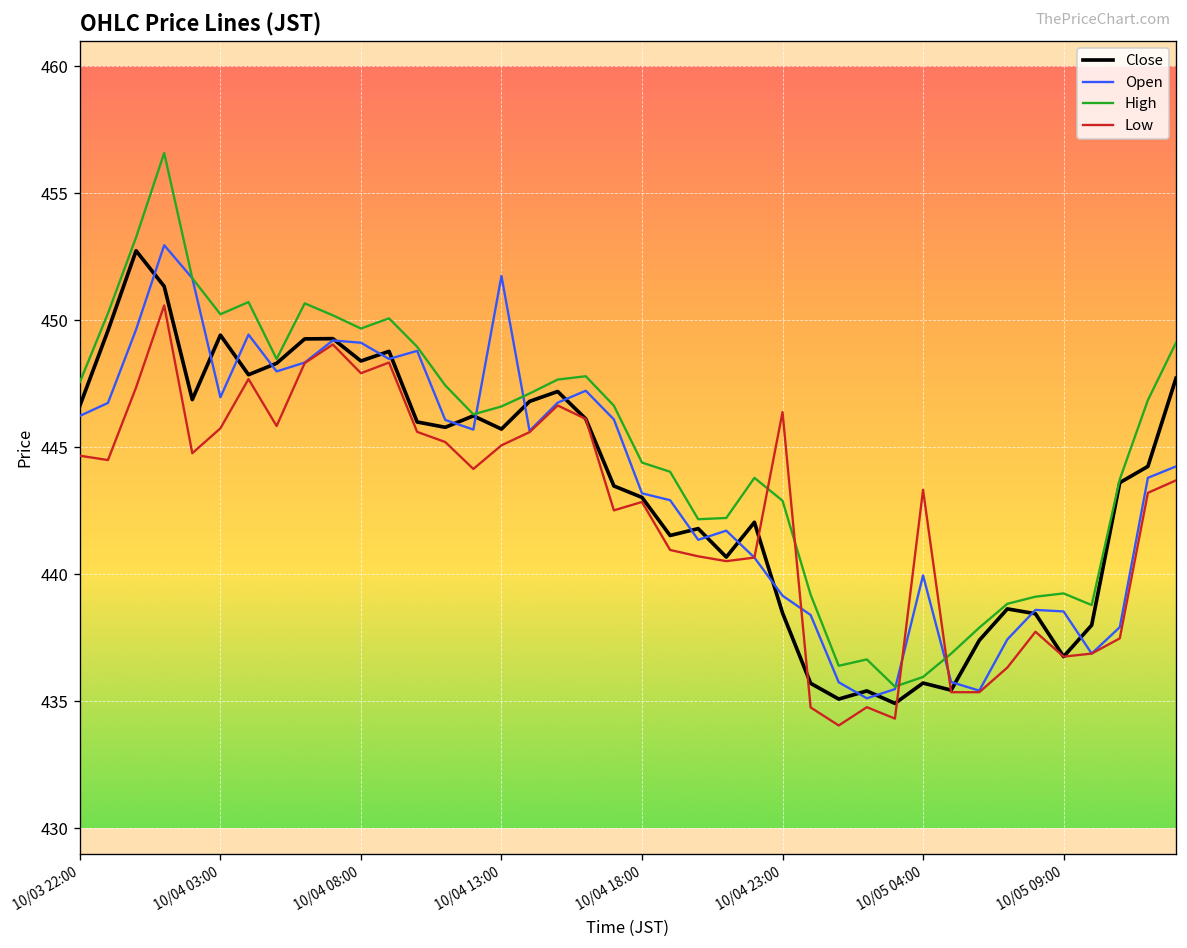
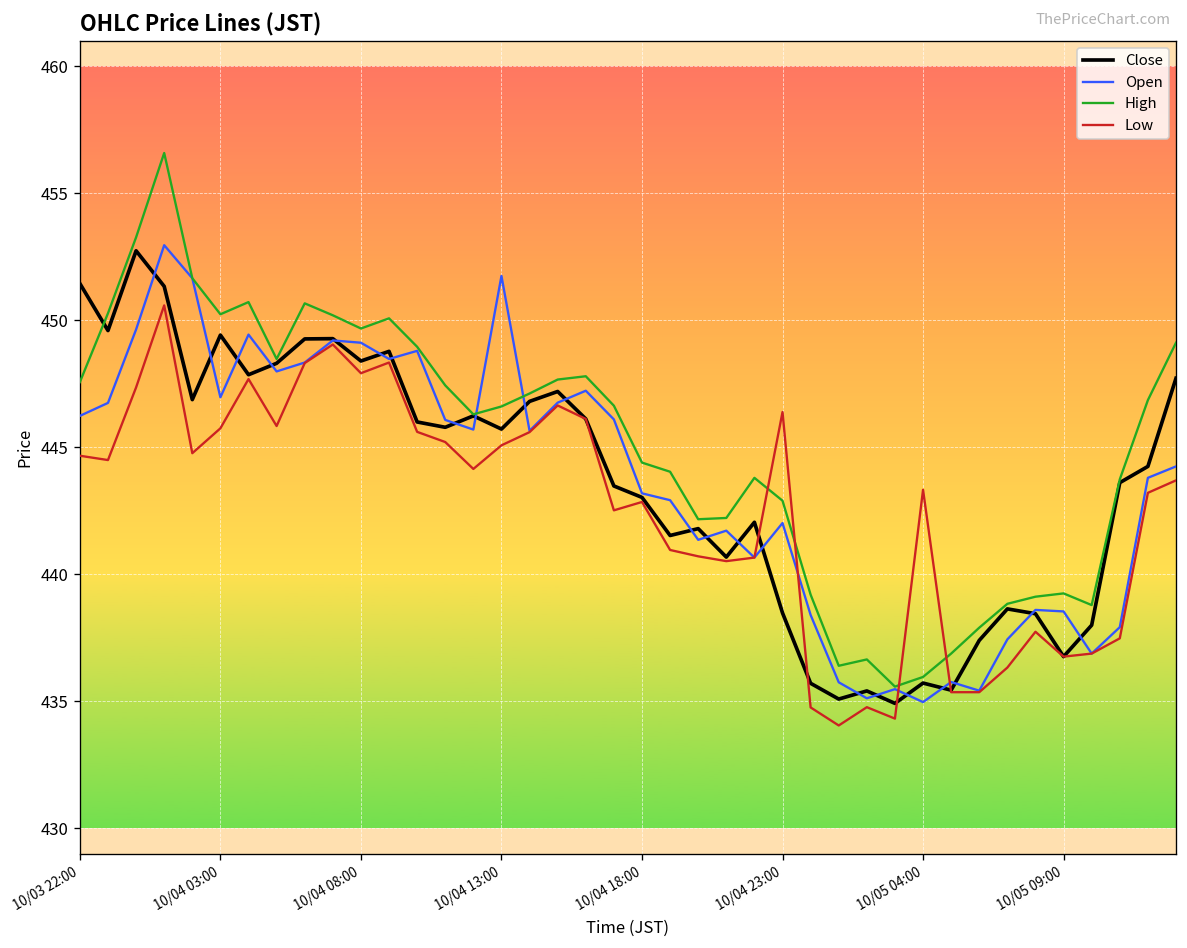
  {
    "Close": {
-     "10/03 22:00": 446.6,
+     "10/03 22:00": 451.5,
      "10/04 03:00": 449.4,
      "10/04 08:00": 448.4,
      "10/04 13:00": 445.7,
      "10/04 18:00": 443.0,
      "10/04 23:00": 438.5,
      "10/05 04:00": 435.7
    },
    "Open": {
      "10/03 22:00": 446.2,
      "10/04 03:00": 447.0,
      "10/04 08:00": 449.1,
      "10/04 13:00": 451.8,
      "10/04 18:00": 443.2,
-     "10/04 23:00": 439.2,
-     "10/05 04:00": 440.0,
+     "10/04 23:00": 442.0,
+     "10/05 04:00": 435.0,
      "10/05 09:00": 438.5
    },
    "High": {
      "10/03 22:00": 447.6,
      "10/04 03:00": 450.2,
      "10/04 08:00": 449.7,
      "10/04 13:00": 446.6,
      "10/04 18:00": 444.4,
      "10/04 23:00": 442.9,
      "10/05 04:00": 436.0,
      "10/05 09:00": 439.3
    },
    "Low": {
      "10/03 22:00": 444.7,
      "10/04 03:00": 445.8,
      "10/04 08:00": 447.9,
      "10/04 13:00": 445.1,
      "10/04 18:00": 442.9,
      "10/04 23:00": 446.4,
      "10/05 04:00": 443.3
    }
  }
